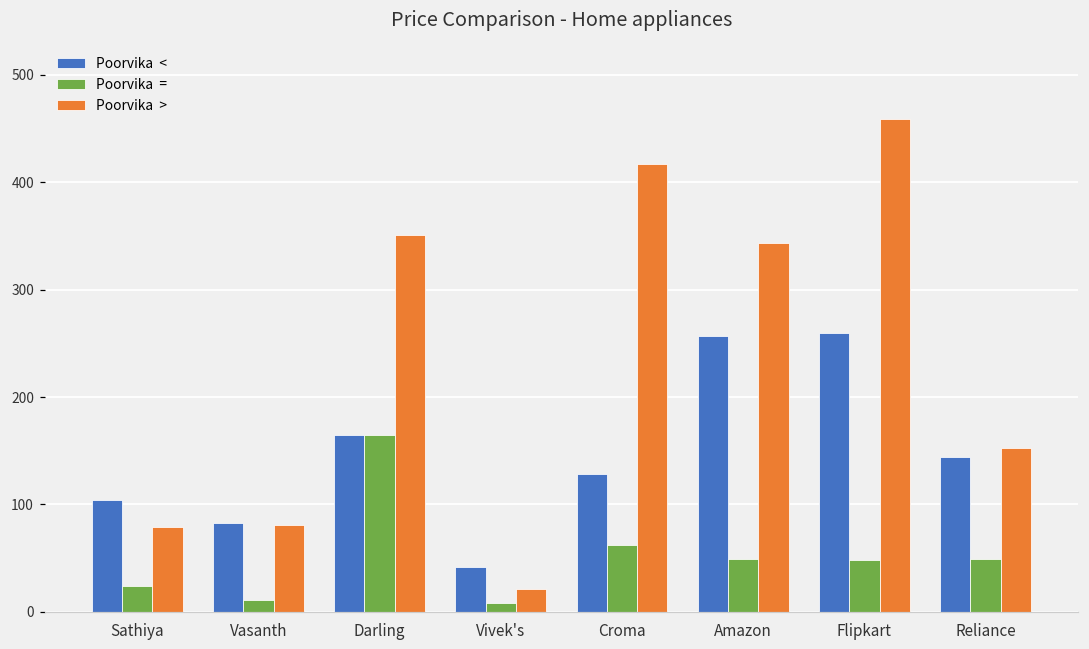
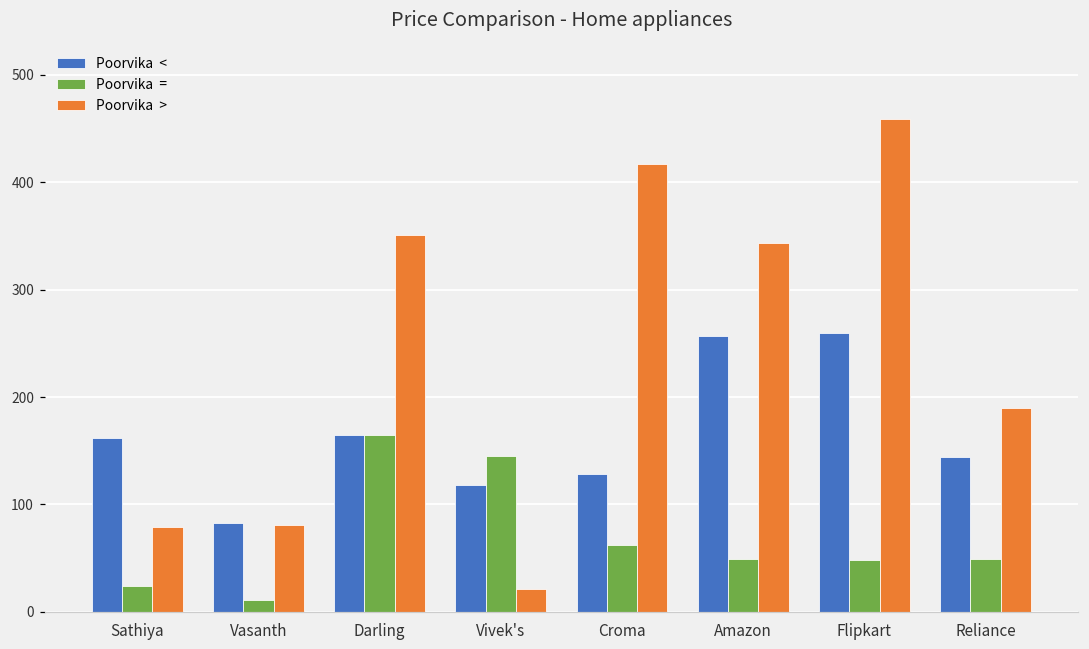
  {
    "Poorvika <": {
-     "Sathiya": 100,
+     "Sathiya": 160,
      "Vasanth": 80,
      "Darling": 170,
-     "Vivek's": 40,
+     "Vivek's": 120,
      "Croma": 130,
      "Amazon": 260,
      "Flipkart": 260,
      "Reliance": 140
    },
    "Poorvika =": {
      "Sathiya": 20,
      "Vasanth": 10,
      "Darling": 170,
-     "Vivek's": 10,
+     "Vivek's": 150,
      "Croma": 60,
      "Amazon": 50,
      "Flipkart": 50,
      "Reliance": 50
    },
    "Poorvika >": {
      "Sathiya": 80,
      "Vasanth": 80,
      "Darling": 350,
      "Vivek's": 20,
      "Croma": 420,
      "Amazon": 340,
      "Flipkart": 460,
-     "Reliance": 150
+     "Reliance": 190
    }
  }
